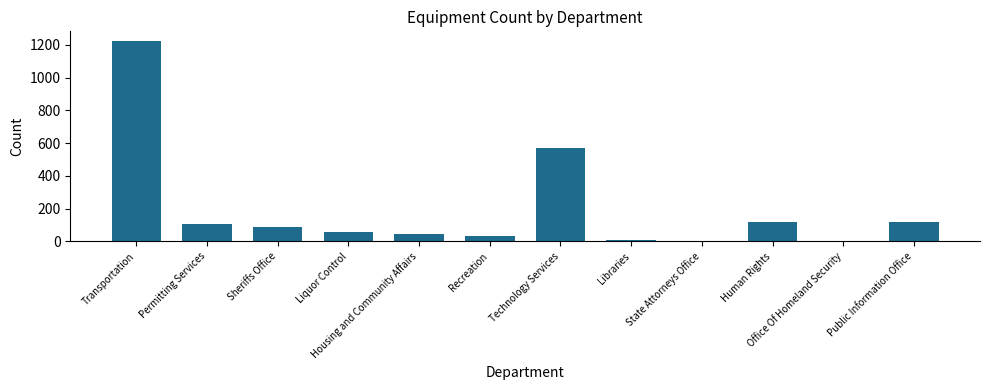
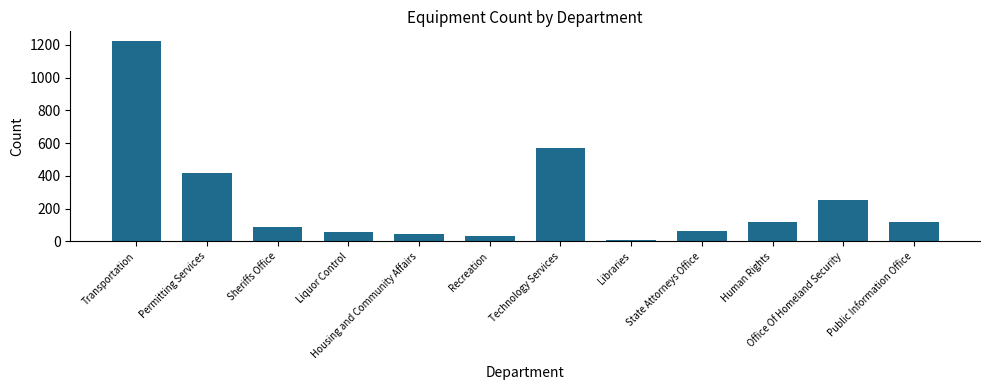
  {
    "Transportation": 1220,
-   "Permitting Services": 110,
+   "Permitting Services": 420,
    "Sheriffs Office": 90,
    "Liquor Control": 60,
    "Housing and Community Affairs": 50,
    "Recreation": 40,
    "Technology Services": 570,
-   "State Attorneys Office": 10,
+   "State Attorneys Office": 70,
    "Human Rights": 120,
-   "Office Of Homeland Security": 0,
+   "Office Of Homeland Security": 260,
    "Public Information Office": 120
  }
